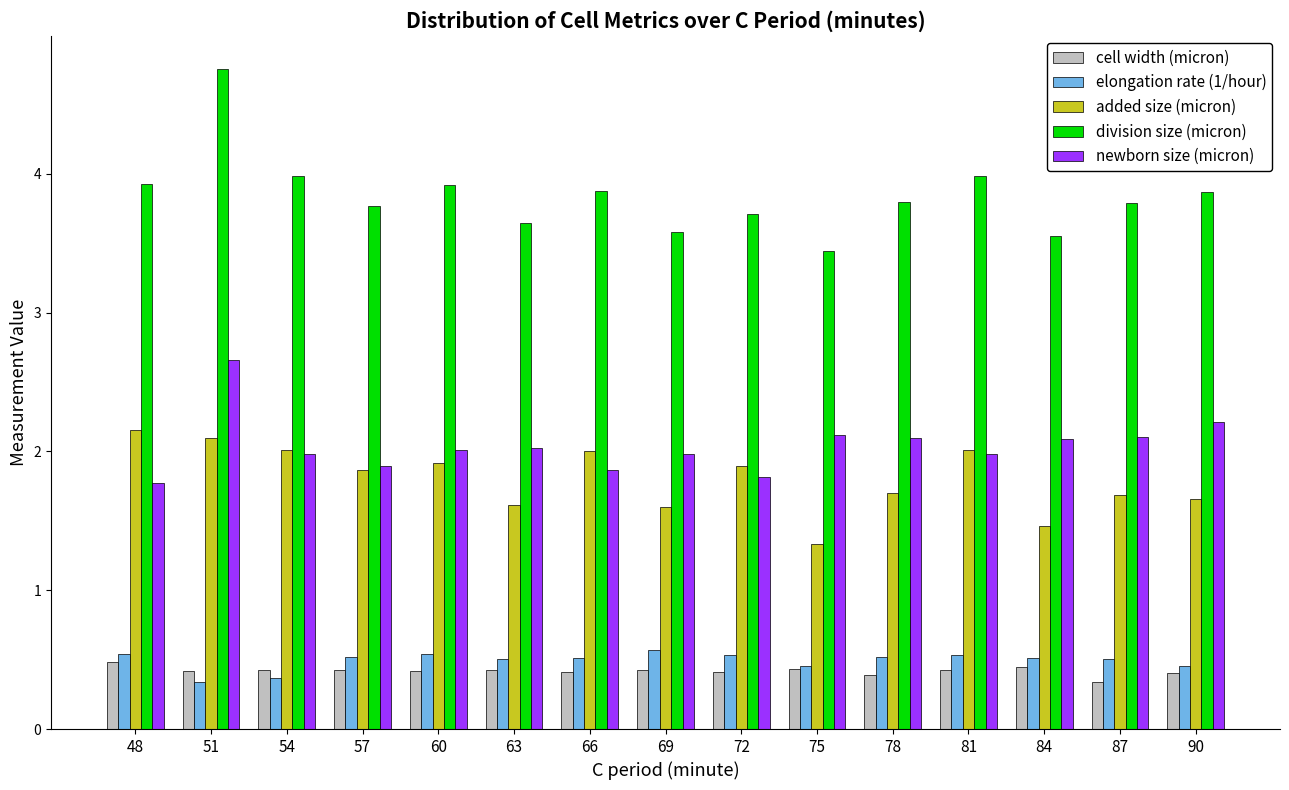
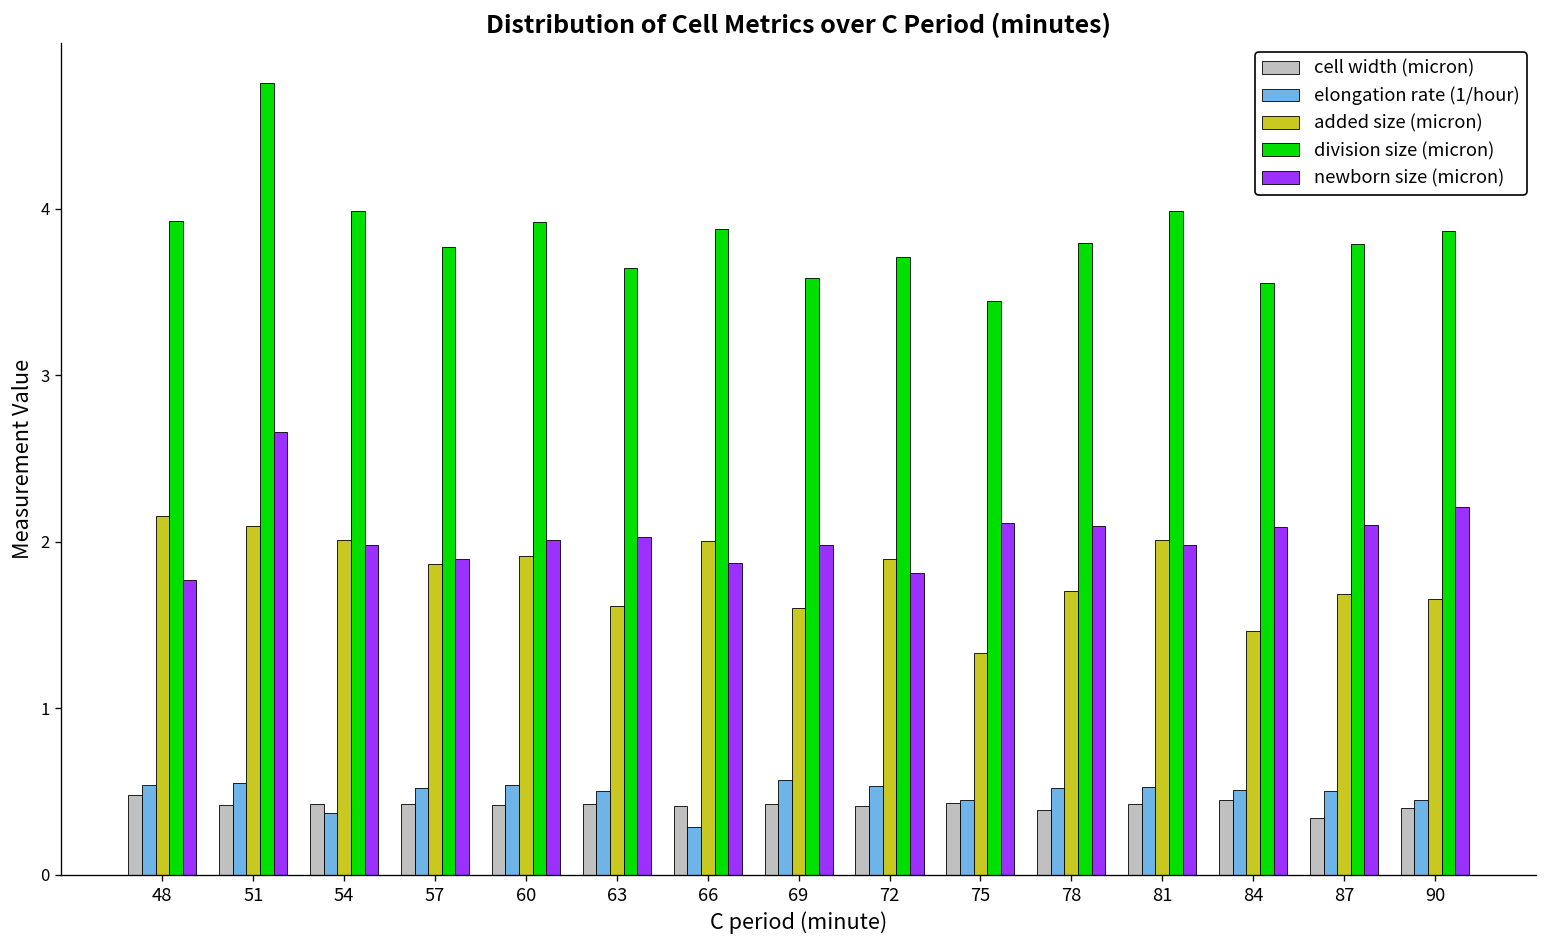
  {
    "cell width (micron)": {
      "48": 0.48,
      "51": 0.42,
      "54": 0.42,
      "57": 0.42,
      "60": 0.42,
      "63": 0.43,
      "66": 0.41,
      "69": 0.43,
      "72": 0.41,
      "75": 0.43,
      "78": 0.39,
      "81": 0.42,
      "84": 0.45,
      "87": 0.34,
      "90": 0.40
    },
    "elongation rate (1/hour)": {
      "48": 0.54,
-     "51": 0.34,
+     "51": 0.55,
      "54": 0.37,
      "57": 0.52,
      "60": 0.54,
      "63": 0.51,
-     "66": 0.51,
+     "66": 0.29,
      "69": 0.57,
      "72": 0.53,
      "75": 0.45,
      "78": 0.52,
      "81": 0.53,
      "84": 0.51,
      "87": 0.51,
      "90": 0.45
    },
    "added size (micron)": {
      "48": 2.15,
      "51": 2.10,
      "54": 2.01,
      "57": 1.87,
      "60": 1.91,
      "63": 1.62,
      "66": 2.01,
      "69": 1.60,
      "72": 1.89,
      "75": 1.33,
      "78": 1.70,
      "81": 2.01,
      "84": 1.46,
      "87": 1.69,
      "90": 1.66
    },
    "division size (micron)": {
      "48": 3.93,
      "51": 4.76,
      "54": 3.99,
      "57": 3.77,
      "60": 3.92,
      "63": 3.64,
      "66": 3.88,
      "69": 3.58,
      "72": 3.71,
      "75": 3.45,
      "78": 3.80,
      "81": 3.99,
      "84": 3.55,
      "87": 3.79,
      "90": 3.87
    },
    "newborn size (micron)": {
      "48": 1.77,
      "51": 2.66,
      "54": 1.98,
      "57": 1.90,
      "60": 2.01,
      "63": 2.03,
      "66": 1.87,
      "69": 1.98,
      "72": 1.81,
      "75": 2.12,
      "78": 2.09,
      "81": 1.98,
      "84": 2.09,
      "87": 2.10,
      "90": 2.21
    }
  }
